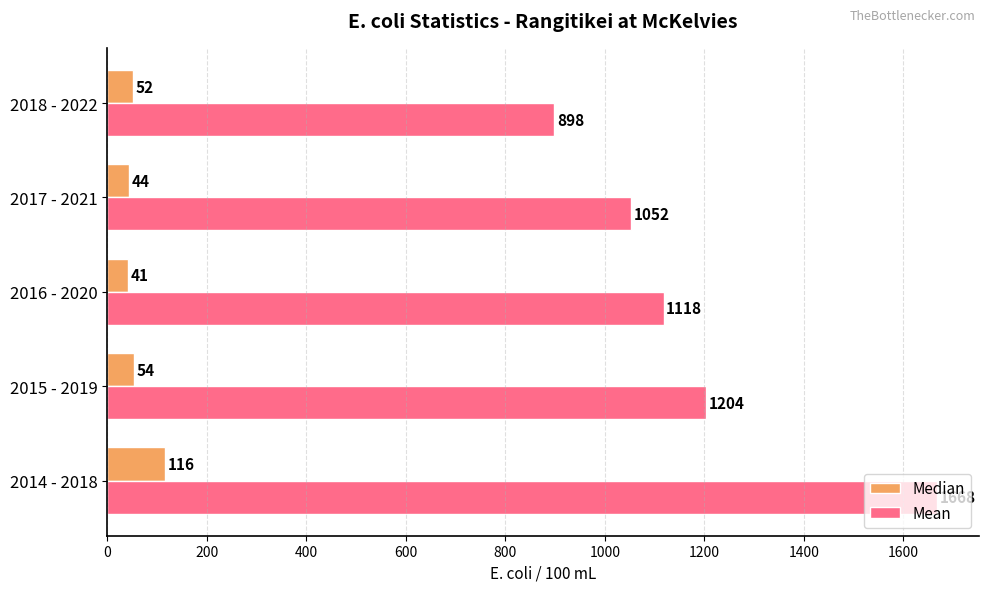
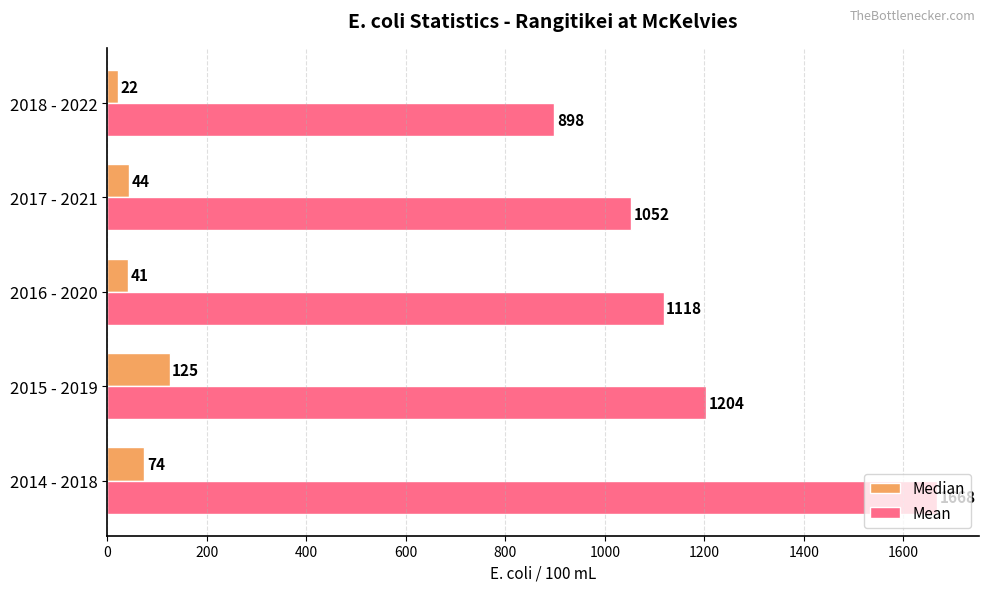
  {
    "Median": {
-     "2018 - 2022": 52,
+     "2018 - 2022": 22,
      "2017 - 2021": 44,
      "2016 - 2020": 41,
-     "2015 - 2019": 54,
-     "2014 - 2018": 116
+     "2015 - 2019": 125,
+     "2014 - 2018": 74
    },
    "Mean": {
      "2018 - 2022": 898,
      "2017 - 2021": 1052,
      "2016 - 2020": 1118,
      "2015 - 2019": 1204
    }
  }
